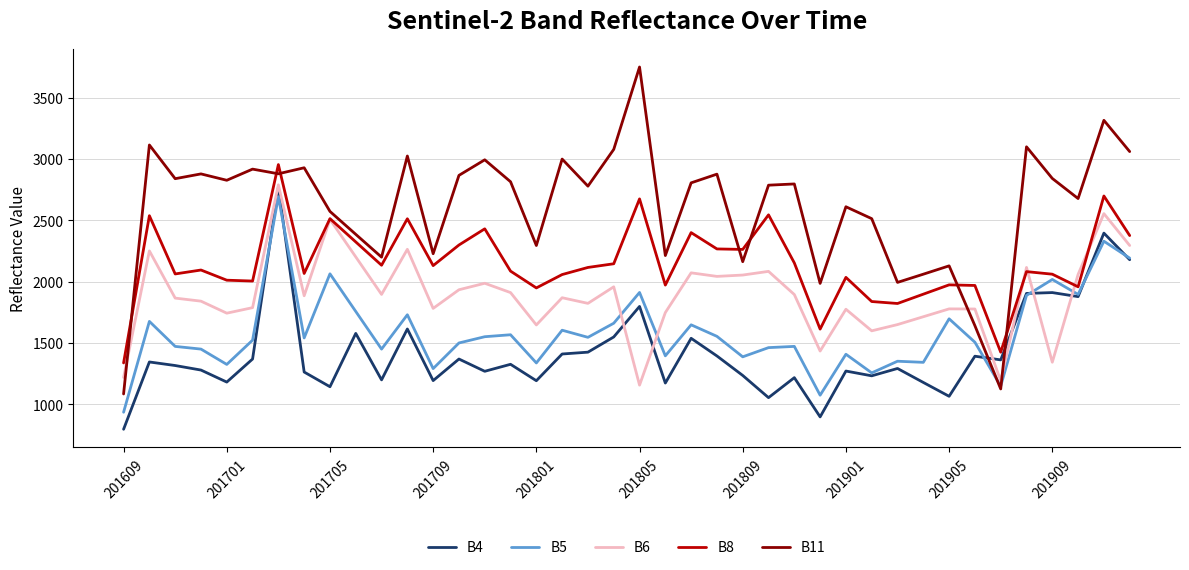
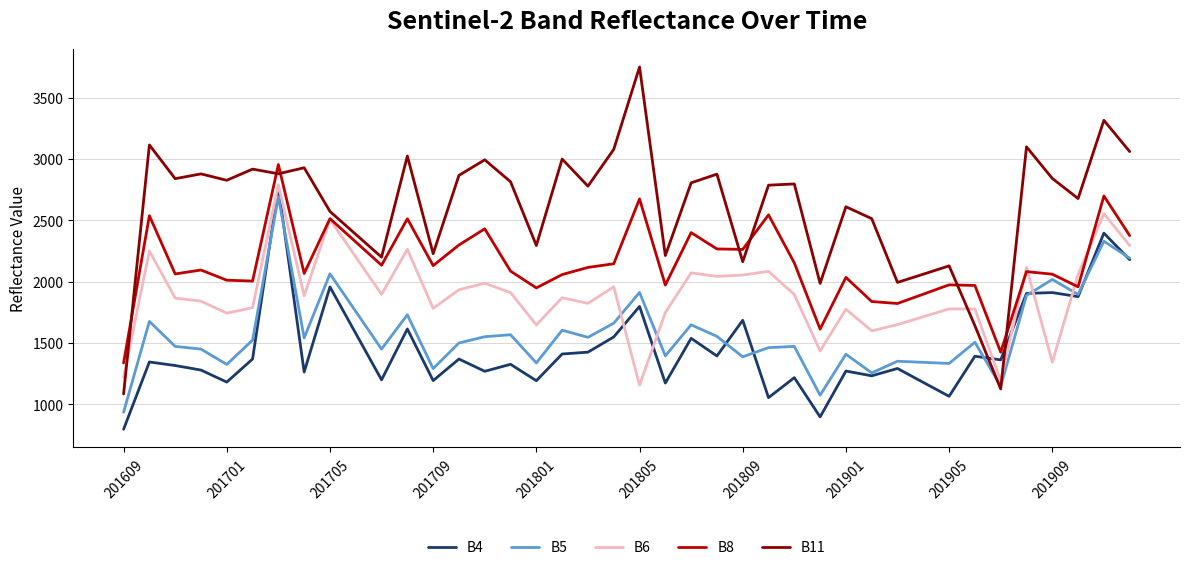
  {
    "B4": {
      "201609": 800,
      "201701": 1180,
-     "201705": 1140,
+     "201705": 1960,
      "201709": 1190,
      "201801": 1190,
      "201805": 1800,
-     "201809": 1230,
+     "201809": 1680,
      "201901": 1270,
      "201905": 1060,
      "201909": 1910
    },
    "B5": {
      "201609": 930,
      "201701": 1320,
      "201705": 2060,
      "201709": 1290,
      "201801": 1340,
      "201805": 1910,
      "201809": 1390,
      "201901": 1410,
-     "201905": 1700,
+     "201905": 1330,
      "201909": 2020
    },
    "B6": {
      "201609": 1220,
      "201701": 1740,
      "201709": 1780,
      "201801": 1650,
      "201805": 1160,
      "201809": 2050,
      "201901": 1770,
      "201905": 1780,
      "201909": 1340
    }
  }
